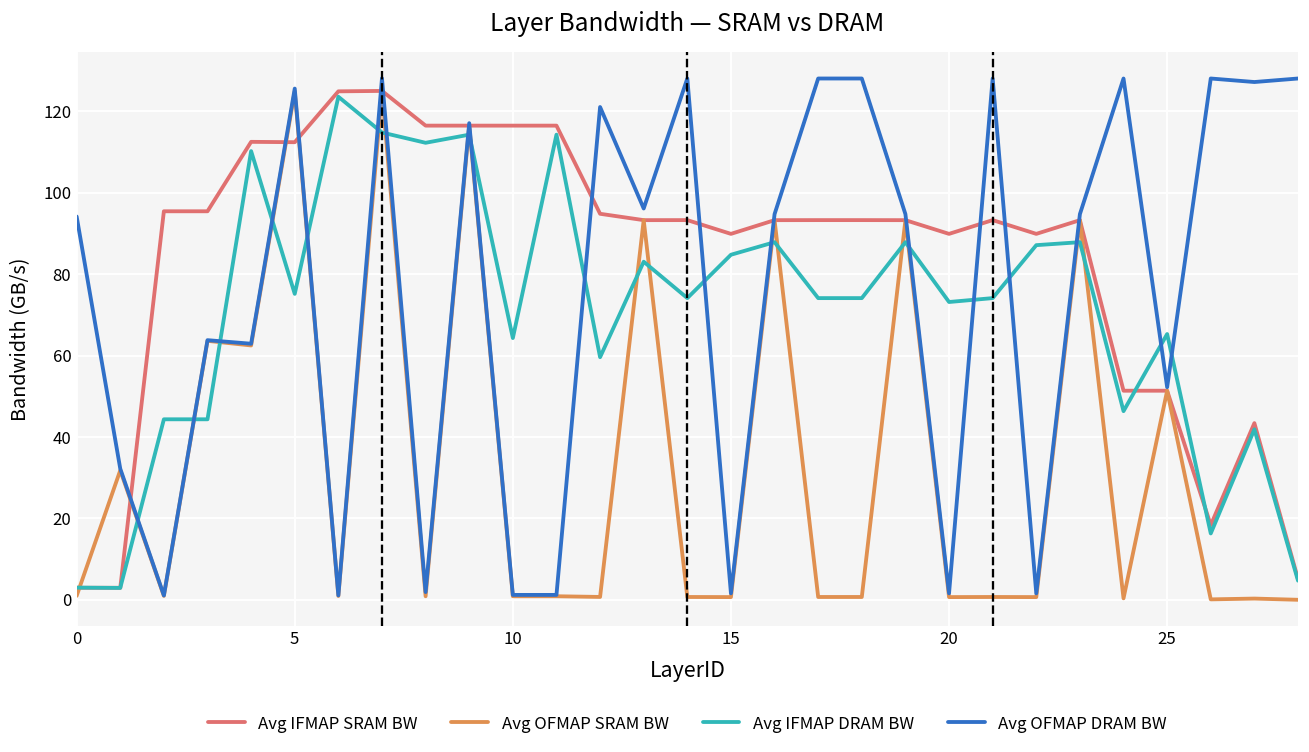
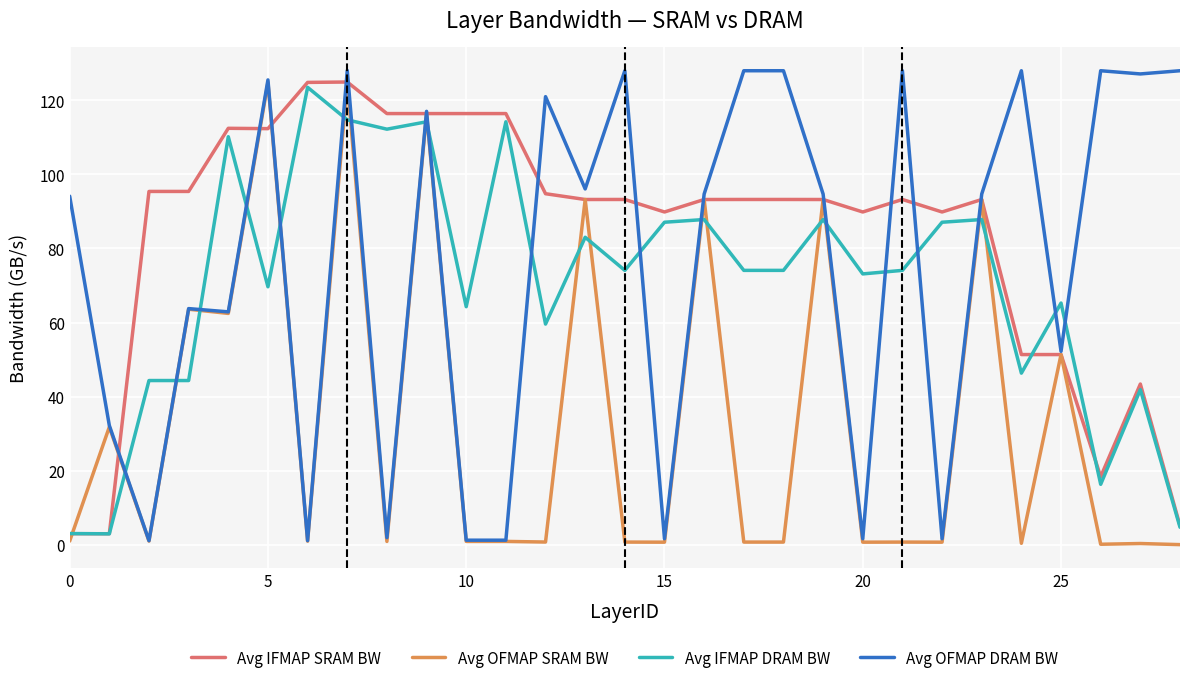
  {
    "Avg IFMAP DRAM BW": {
-     "5": 75,
+     "5": 70,
      "10": 64,
-     "15": 85,
+     "15": 87,
      "20": 73,
      "25": 65
    },
    "Avg OFMAP DRAM BW": {
      "0": 94,
      "15": 2,
      "20": 2,
      "25": 52
    }
  }
